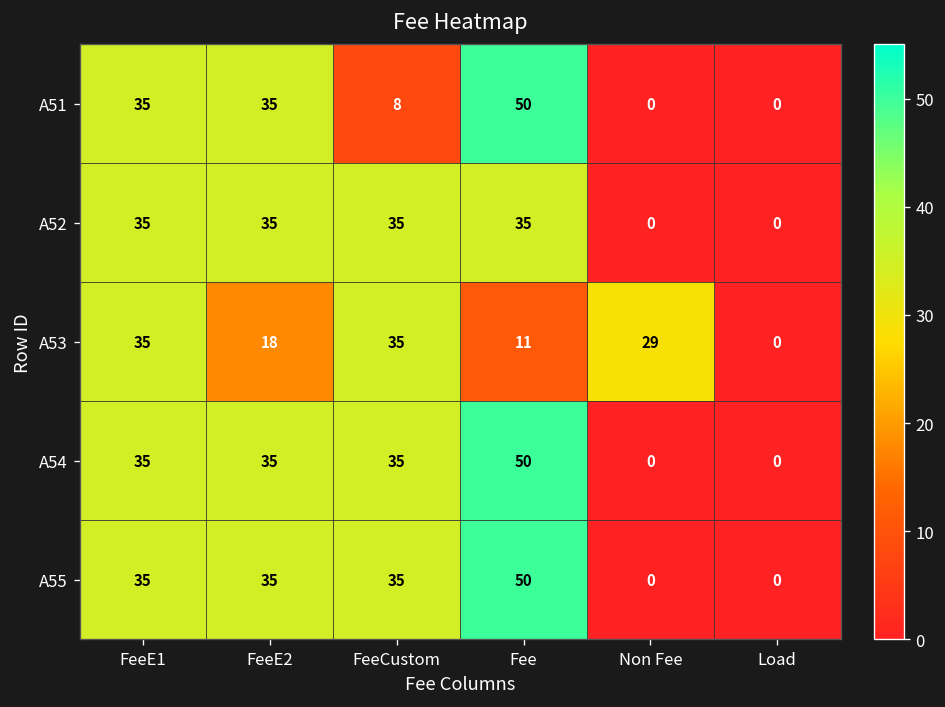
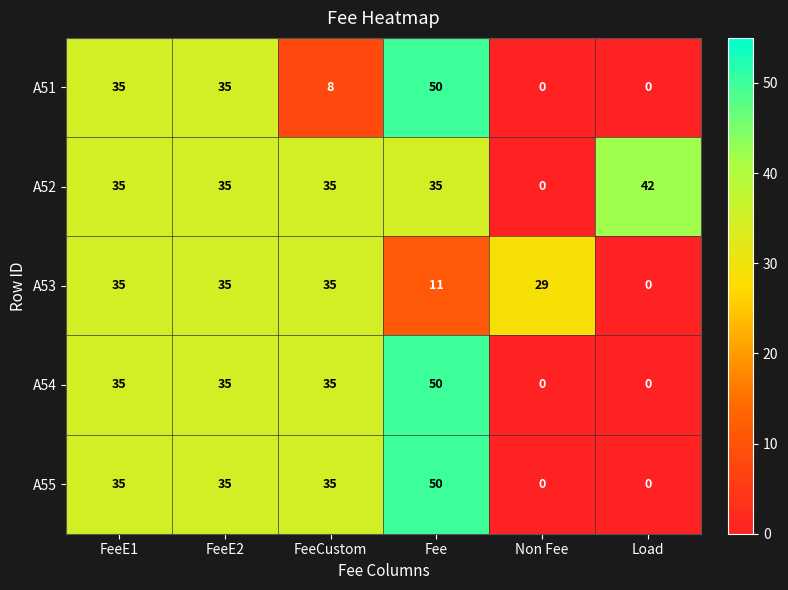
  {
    "A51": {
      "FeeE1": 35,
      "FeeE2": 35,
      "FeeCustom": 8,
      "Fee": 50,
      "Non Fee": 0,
      "Load": 0
    },
    "A52": {
      "FeeE1": 35,
      "FeeE2": 35,
      "FeeCustom": 35,
      "Fee": 35,
      "Non Fee": 0,
-     "Load": 0
+     "Load": 42
    },
    "A53": {
      "FeeE1": 35,
-     "FeeE2": 18,
+     "FeeE2": 35,
      "FeeCustom": 35,
      "Fee": 11,
      "Non Fee": 29,
      "Load": 0
    },
    "A54": {
      "FeeE1": 35,
      "FeeE2": 35,
      "FeeCustom": 35,
      "Fee": 50,
      "Non Fee": 0,
      "Load": 0
    },
    "A55": {
      "FeeE1": 35,
      "FeeE2": 35,
      "FeeCustom": 35,
      "Fee": 50,
      "Non Fee": 0,
      "Load": 0
    }
  }
